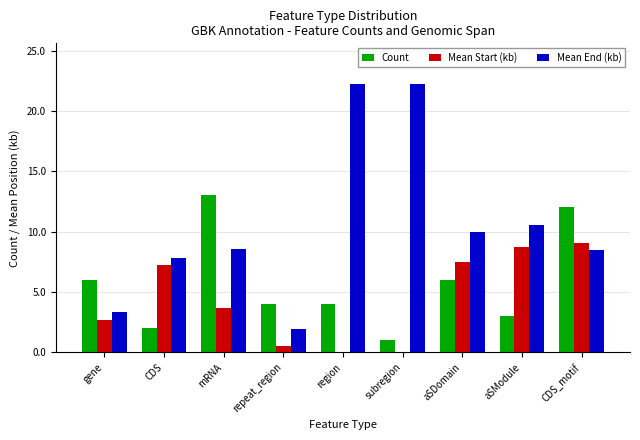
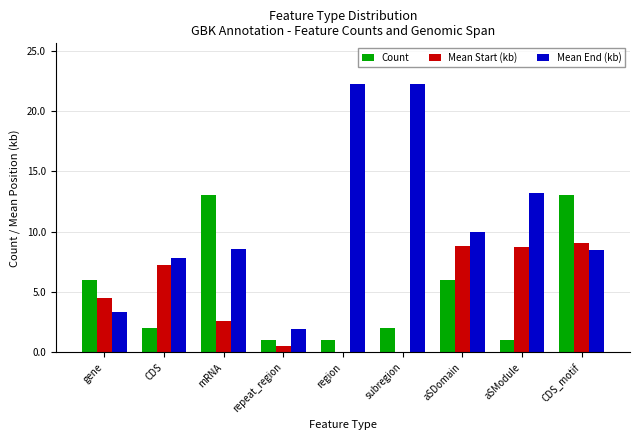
  {
    "Count": {
      "gene": 6,
      "CDS": 2,
      "mRNA": 13,
-     "repeat_region": 4,
-     "region": 4,
-     "subregion": 1,
+     "repeat_region": 1,
+     "region": 1,
+     "subregion": 2,
      "aSDomain": 6,
-     "aSModule": 3,
-     "CDS_motif": 12
+     "aSModule": 1,
+     "CDS_motif": 13
    },
    "Mean Start (kb)": {
-     "gene": 2.7,
+     "gene": 4.5,
      "CDS": 7.2,
-     "mRNA": 3.7,
+     "mRNA": 2.6,
      "repeat_region": 0.5,
      "region": 0.0,
      "subregion": 0.0,
-     "aSDomain": 7.5,
+     "aSDomain": 8.8,
      "aSModule": 8.7,
      "CDS_motif": 9.0
    },
    "Mean End (kb)": {
      "gene": 3.3,
      "CDS": 7.9,
      "mRNA": 8.6,
      "repeat_region": 1.9,
      "region": 22.3,
      "subregion": 22.3,
      "aSDomain": 10.0,
-     "aSModule": 10.6,
+     "aSModule": 13.2,
      "CDS_motif": 8.5
    }
  }
